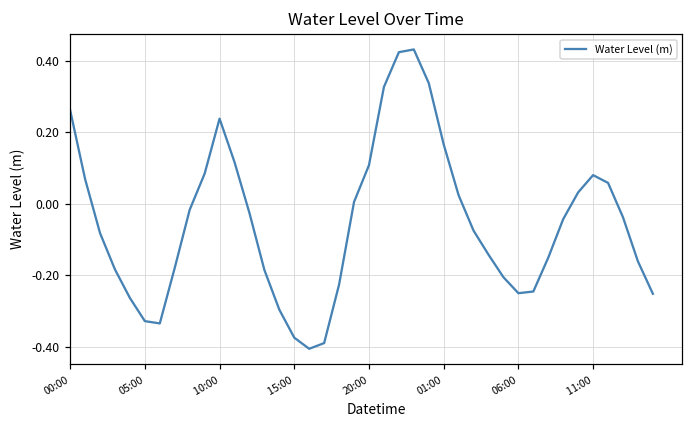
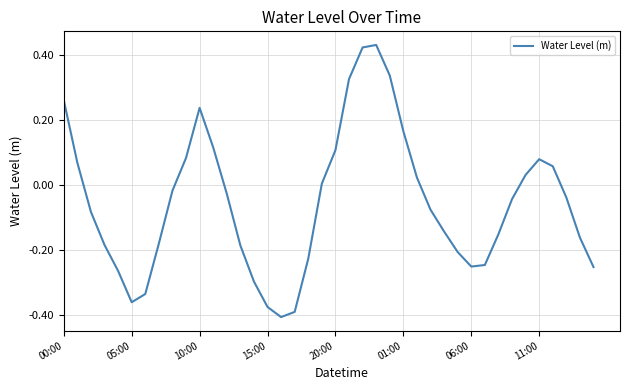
  {
    "00:00": 0.26,
-   "05:00": -0.33,
+   "05:00": -0.36,
    "10:00": 0.24,
    "15:00": -0.37,
    "20:00": 0.11,
    "01:00": 0.17,
    "06:00": -0.25,
    "11:00": 0.08
  }
